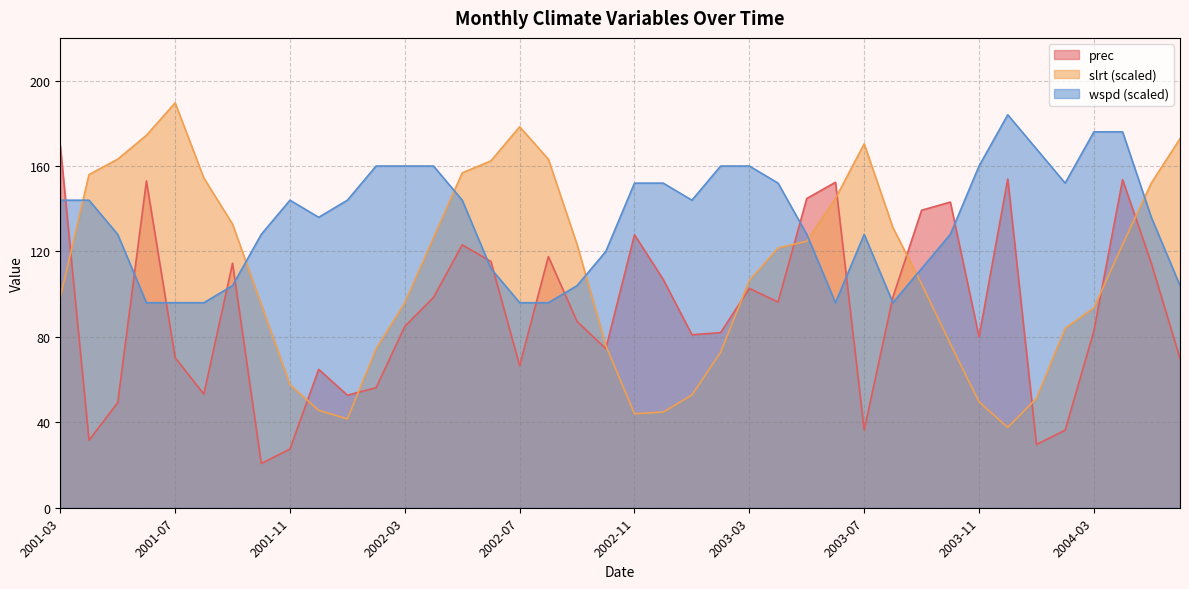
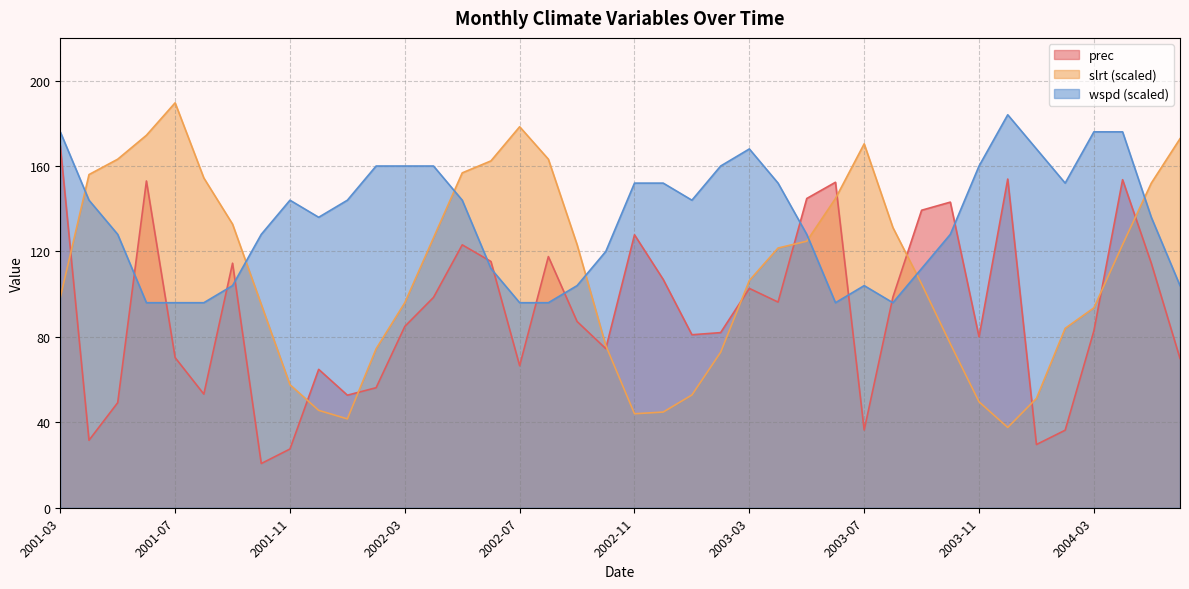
  {
    "wspd (scaled)": {
-     "2001-03": 144,
+     "2001-03": 176,
      "2001-07": 96,
      "2001-11": 144,
      "2002-03": 160,
      "2002-07": 96,
      "2002-11": 152,
-     "2003-03": 160,
-     "2003-07": 128,
+     "2003-03": 168,
+     "2003-07": 104,
      "2003-11": 160,
      "2004-03": 176
    }
  }
